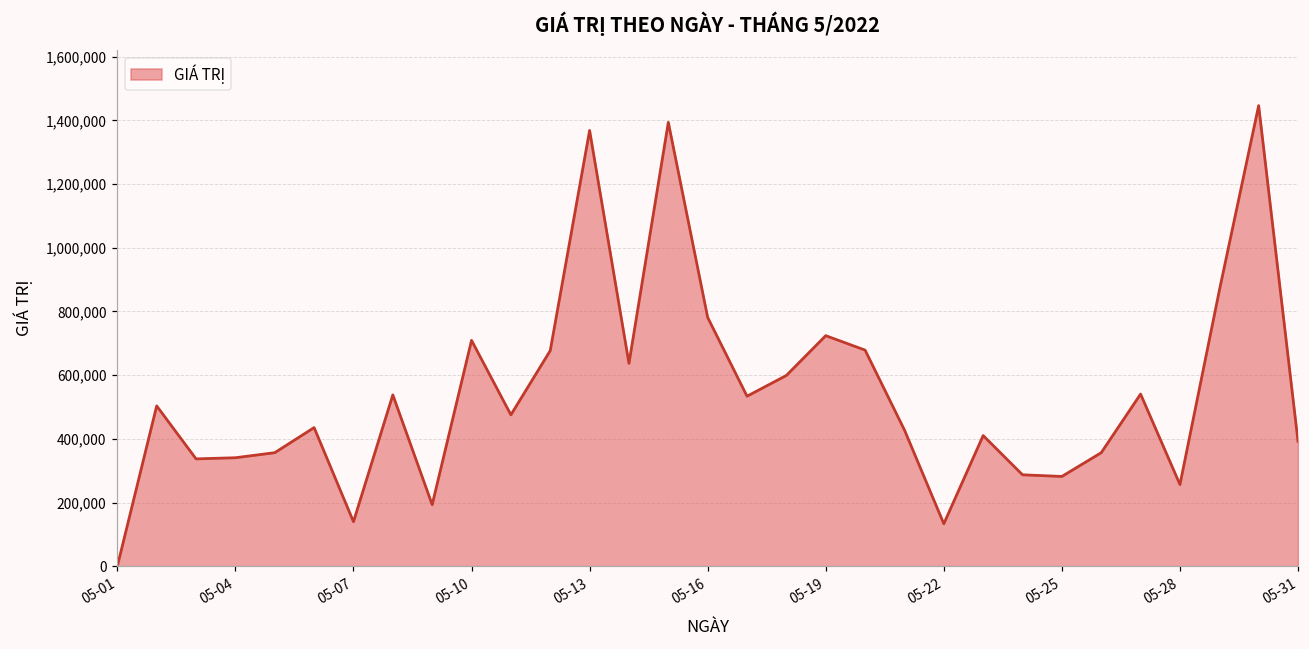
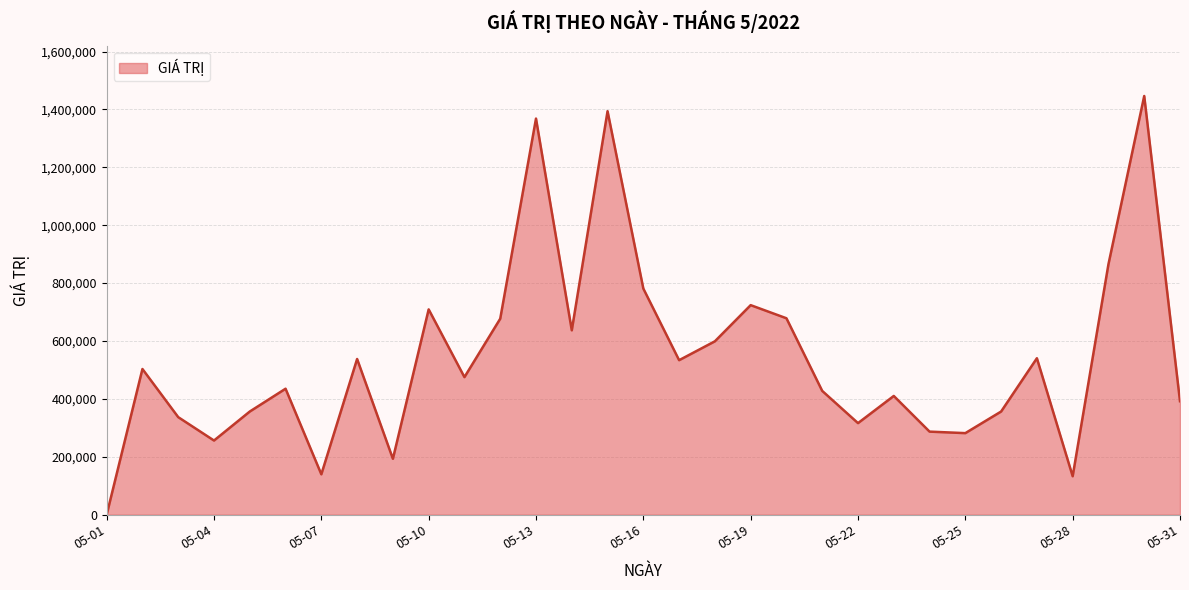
  {
    "05-01": "0",
-   "05-04": "340,000",
+   "05-04": "260,000",
    "05-07": "140,000",
    "05-10": "710,000",
    "05-13": "1,370,000",
    "05-16": "780,000",
    "05-19": "720,000",
-   "05-22": "130,000",
+   "05-22": "320,000",
    "05-25": "280,000",
-   "05-28": "260,000",
+   "05-28": "130,000",
    "05-31": "390,000"
  }
